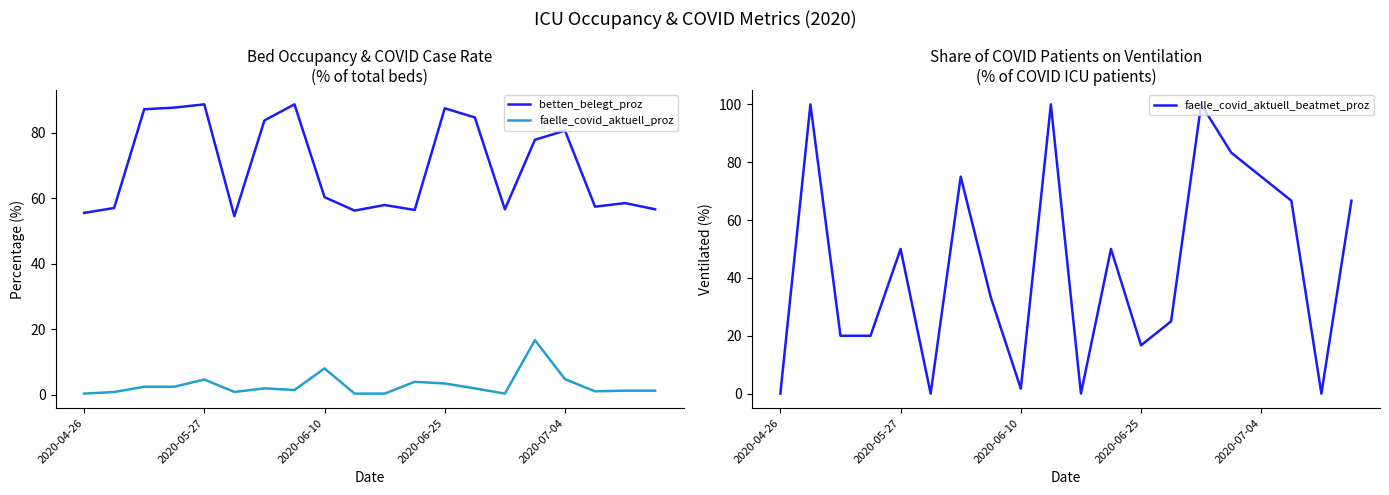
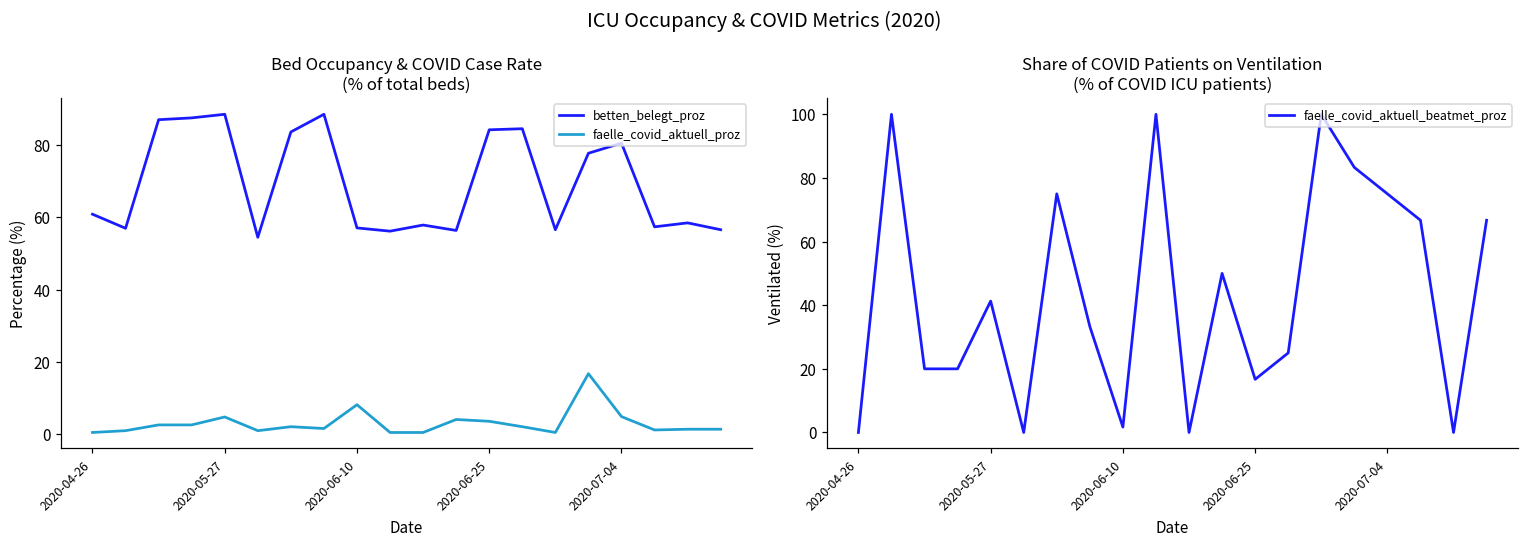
  {
    "Bed Occupancy & COVID Case Rate (% of total beds)": {
      "betten_belegt_proz": {
-       "2020-04-26": 56,
+       "2020-04-26": 61,
        "2020-05-27": 89,
-       "2020-06-10": 60,
-       "2020-06-25": 87
+       "2020-06-10": 57,
+       "2020-06-25": 84
      },
      "faelle_covid_aktuell_proz": {
        "2020-04-26": 0,
        "2020-05-27": 5,
        "2020-06-10": 8,
        "2020-06-25": 4,
        "2020-07-04": 5
      }
    },
    "Share of COVID Patients on Ventilation (% of COVID ICU patients)": {
      "2020-04-26": 0,
-     "2020-05-27": 50,
+     "2020-05-27": 41,
      "2020-06-10": 2,
      "2020-06-25": 17,
      "2020-07-04": 75
    }
  }
